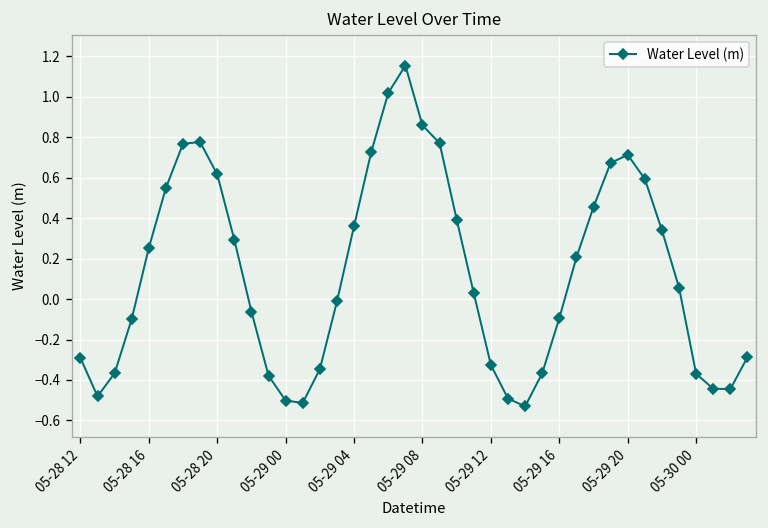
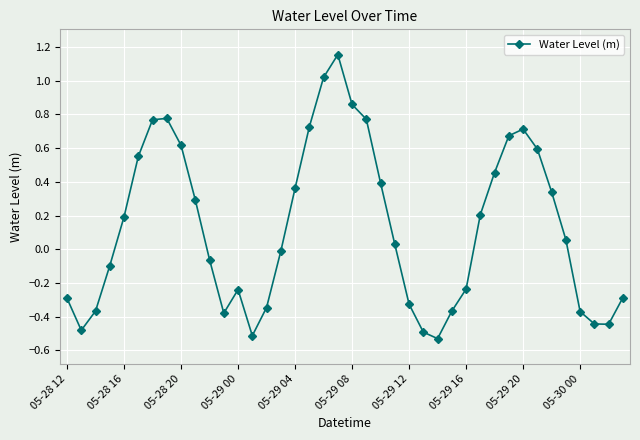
  {
    "05-28 12": -0.29,
-   "05-28 16": 0.25,
+   "05-28 16": 0.19,
    "05-28 20": 0.62,
-   "05-29 00": -0.50,
+   "05-29 00": -0.24,
    "05-29 04": 0.36,
    "05-29 08": 0.86,
    "05-29 12": -0.33,
-   "05-29 16": -0.09,
+   "05-29 16": -0.24,
    "05-29 20": 0.71,
    "05-30 00": -0.37
  }
